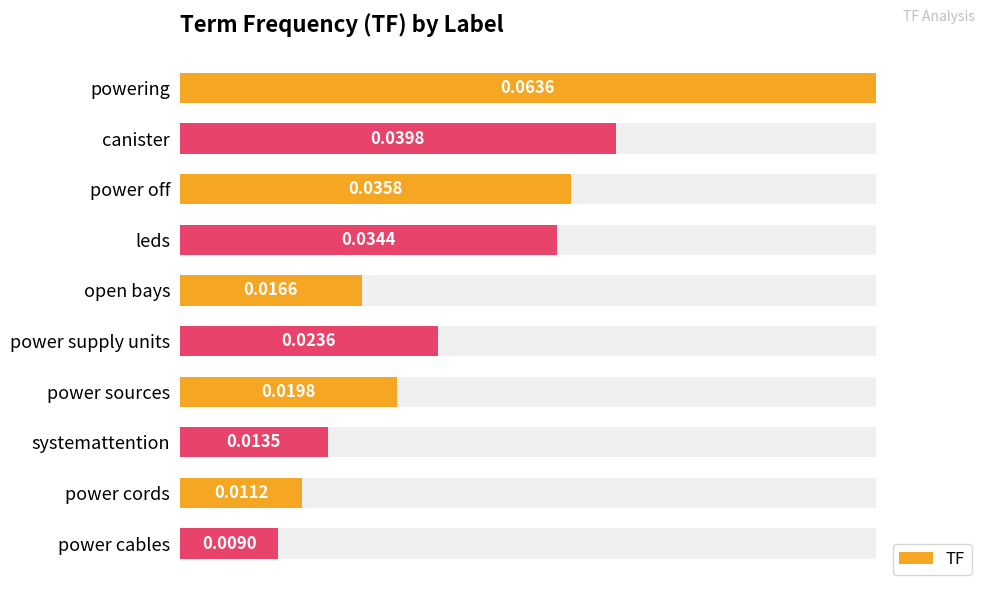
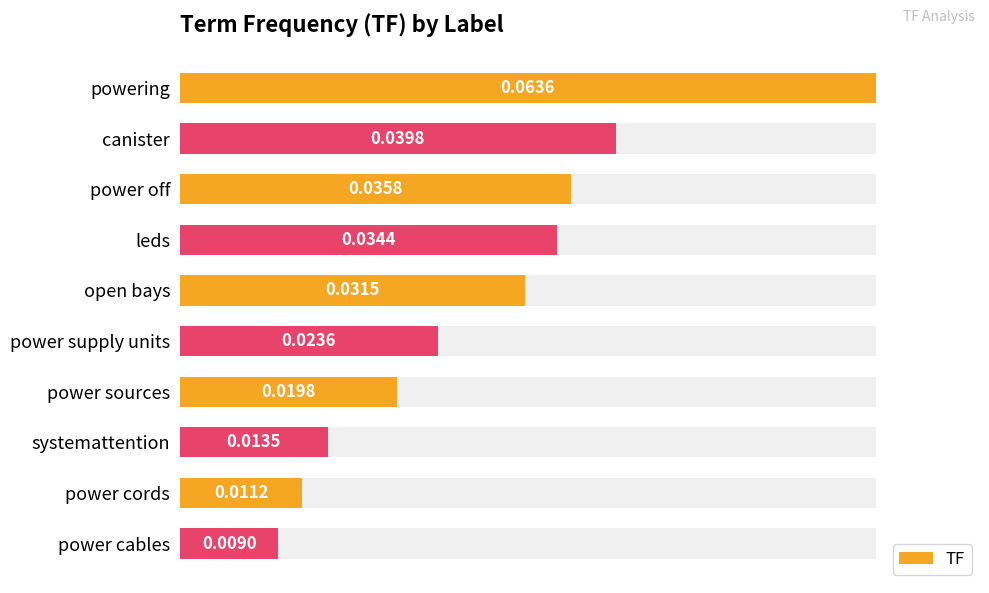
  {
    "TF": {
      "powering": 0.0636,
-     "open bays": 0.0166
+     "open bays": 0.0315
    }
  }
